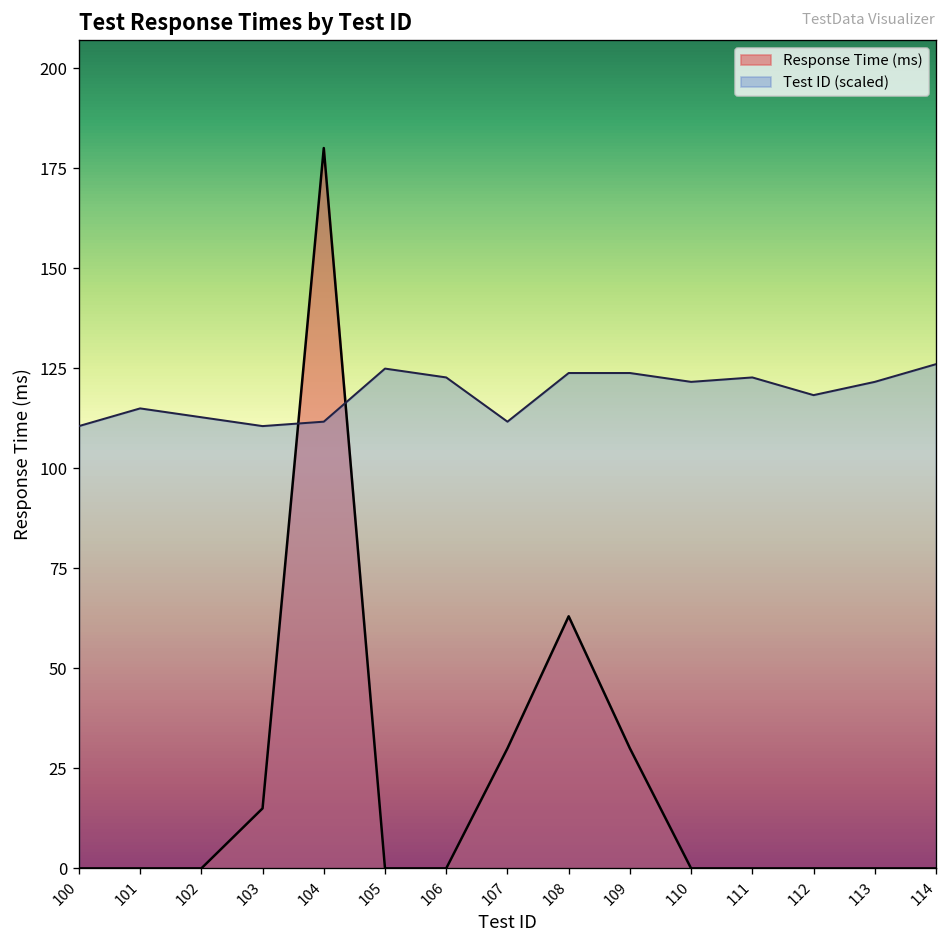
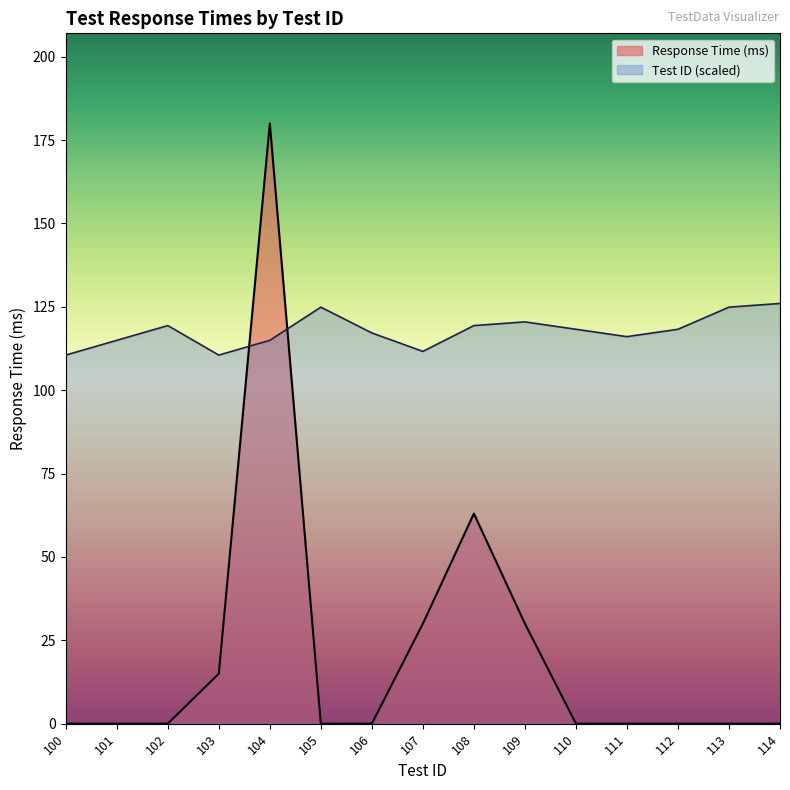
  {
    "Response Time (ms)": {
      "100": 0,
      "101": 0,
      "102": 0,
      "103": 15,
      "104": 180,
      "105": 0,
      "106": 0,
      "107": 30,
      "108": 63,
      "109": 30,
      "110": 0,
      "111": 0,
      "112": 0,
      "113": 0,
      "114": 0
    },
    "Test ID (scaled)": {
      "100": 111,
      "101": 115,
-     "102": 113,
+     "102": 119,
      "103": 111,
-     "104": 112,
+     "104": 115,
      "105": 125,
-     "106": 123,
+     "106": 117,
      "107": 112,
-     "108": 124,
-     "109": 124,
-     "110": 122,
-     "111": 123,
+     "108": 119,
+     "109": 120,
+     "110": 118,
+     "111": 116,
      "112": 118,
-     "113": 122,
+     "113": 125,
      "114": 126
    }
  }
